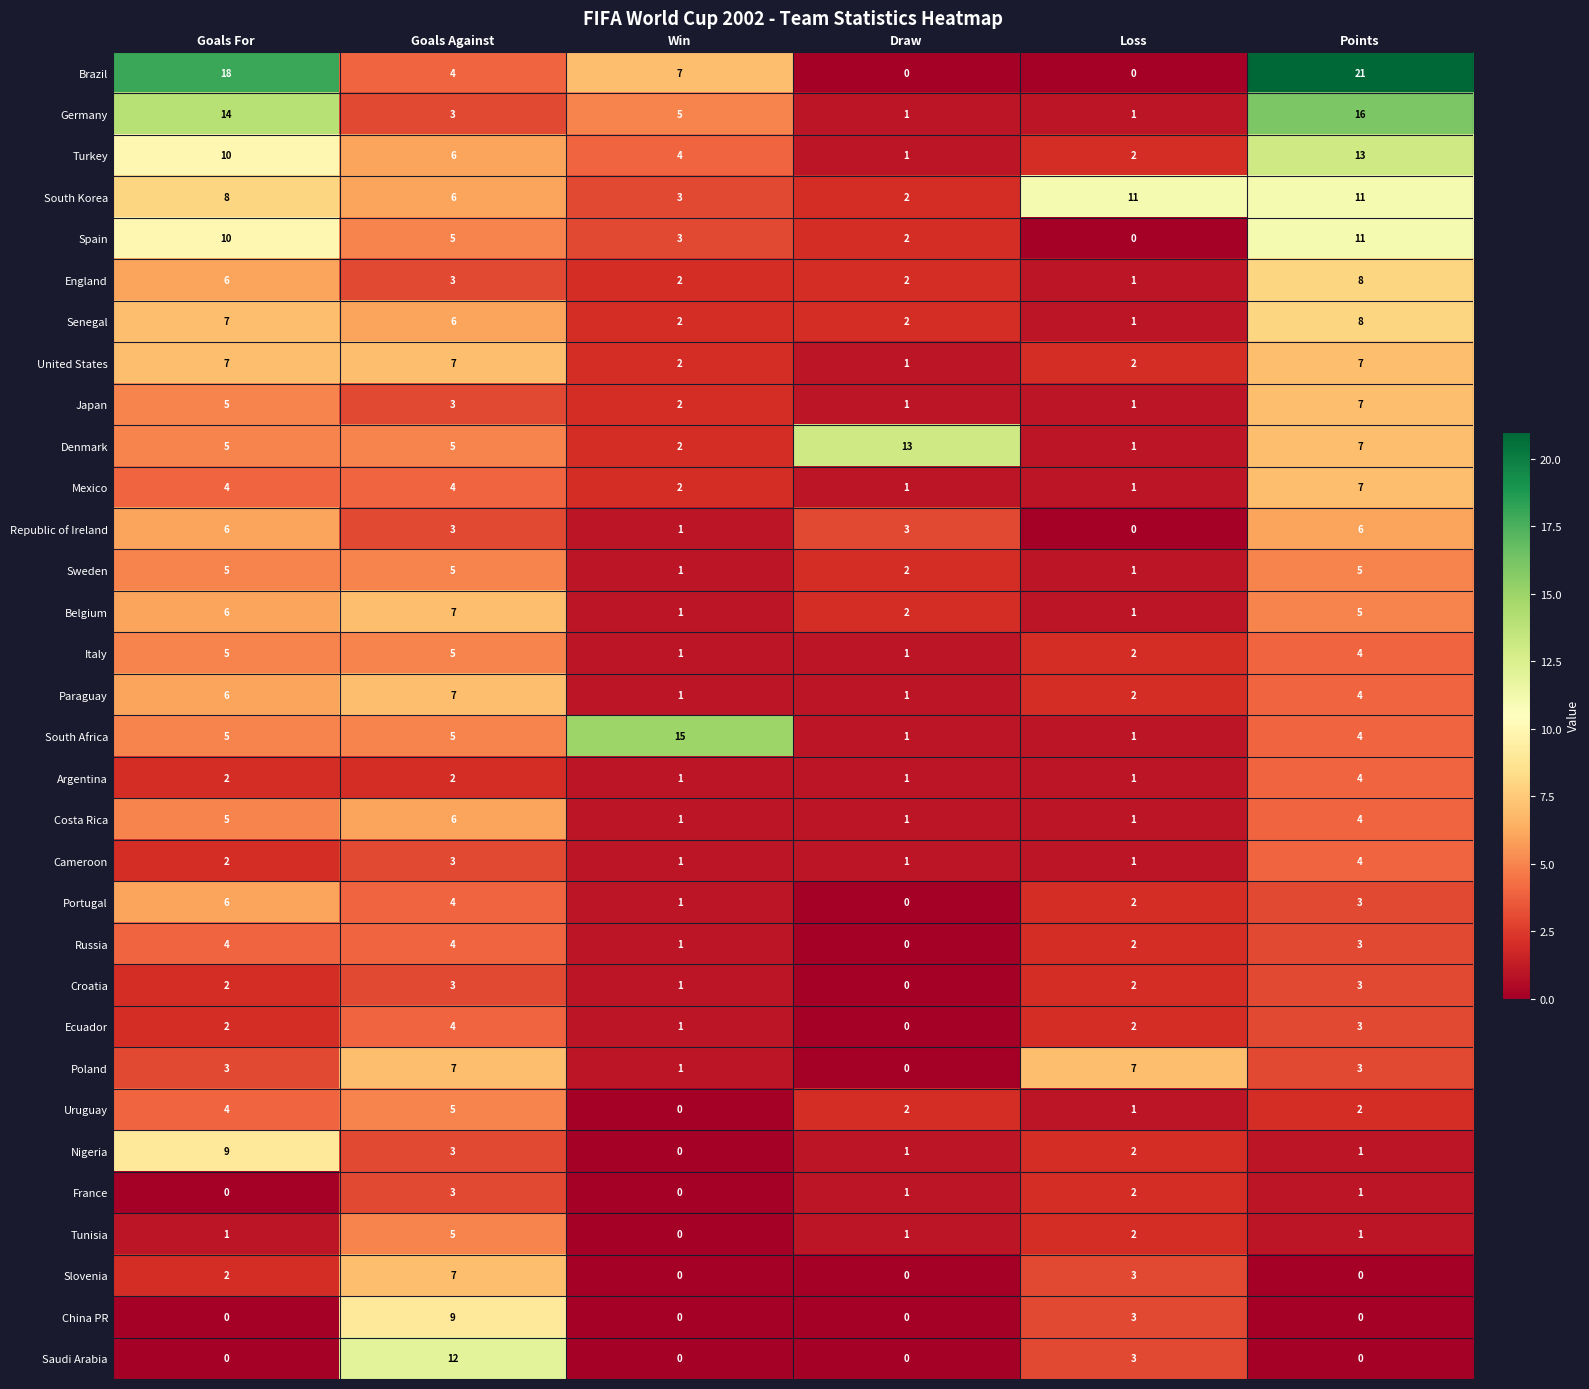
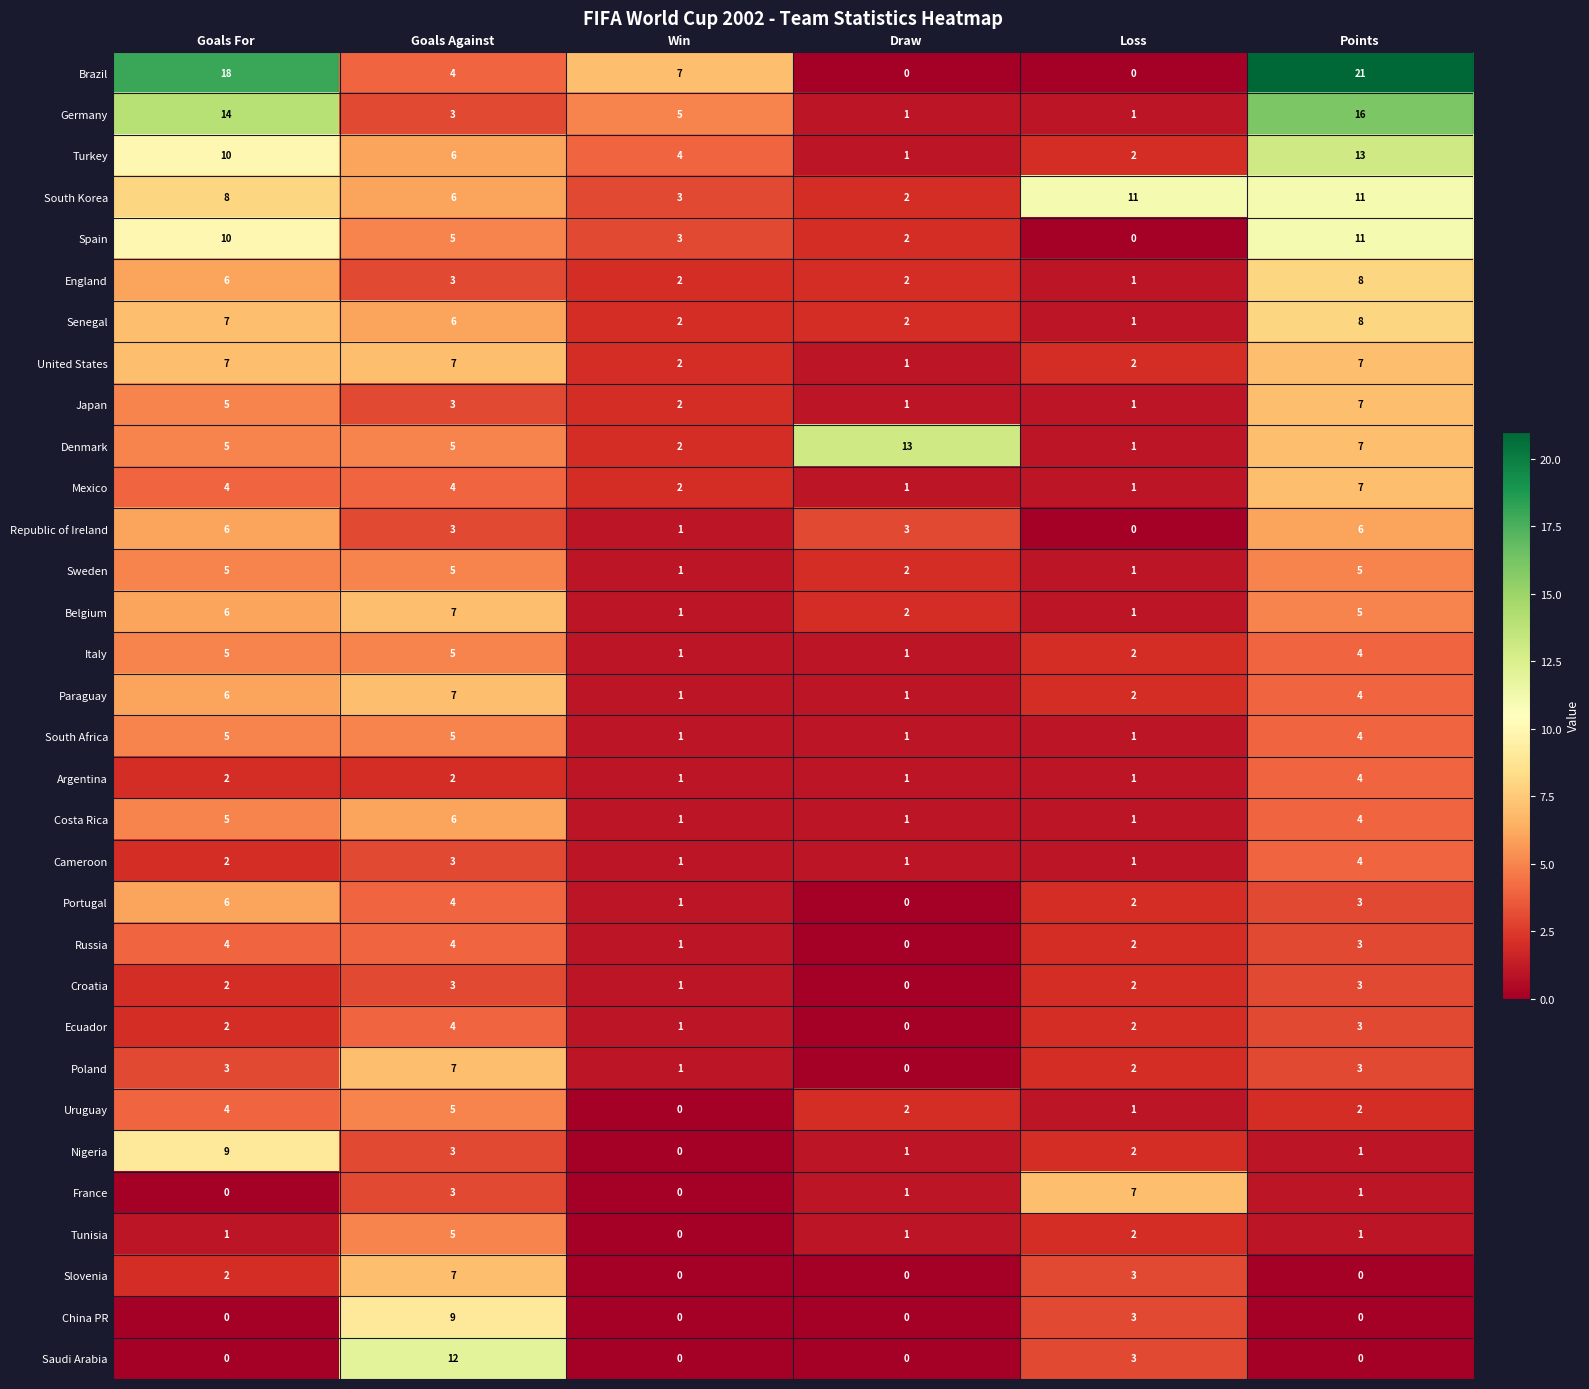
  {
    "Brazil": {
      "Goals For": 18,
      "Goals Against": 4,
      "Win": 7,
      "Draw": 0,
      "Loss": 0,
      "Points": 21
    },
    "Germany": {
      "Goals For": 14,
      "Goals Against": 3,
      "Win": 5,
      "Draw": 1,
      "Loss": 1,
      "Points": 16
    },
    "Turkey": {
      "Goals For": 10,
      "Goals Against": 6,
      "Win": 4,
      "Draw": 1,
      "Loss": 2,
      "Points": 13
    },
    "South Korea": {
      "Goals For": 8,
      "Goals Against": 6,
      "Win": 3,
      "Draw": 2,
      "Loss": 11,
      "Points": 11
    },
    "Spain": {
      "Goals For": 10,
      "Goals Against": 5,
      "Win": 3,
      "Draw": 2,
      "Loss": 0,
      "Points": 11
    },
    "England": {
      "Goals For": 6,
      "Goals Against": 3,
      "Win": 2,
      "Draw": 2,
      "Loss": 1,
      "Points": 8
    },
    "Senegal": {
      "Goals For": 7,
      "Goals Against": 6,
      "Win": 2,
      "Draw": 2,
      "Loss": 1,
      "Points": 8
    },
    "United States": {
      "Goals For": 7,
      "Goals Against": 7,
      "Win": 2,
      "Draw": 1,
      "Loss": 2,
      "Points": 7
    },
    "Japan": {
      "Goals For": 5,
      "Goals Against": 3,
      "Win": 2,
      "Draw": 1,
      "Loss": 1,
      "Points": 7
    },
    "Denmark": {
      "Goals For": 5,
      "Goals Against": 5,
      "Win": 2,
      "Draw": 13,
      "Loss": 1,
      "Points": 7
    },
    "Mexico": {
      "Goals For": 4,
      "Goals Against": 4,
      "Win": 2,
      "Draw": 1,
      "Loss": 1,
      "Points": 7
    },
    "Republic of Ireland": {
      "Goals For": 6,
      "Goals Against": 3,
      "Win": 1,
      "Draw": 3,
      "Loss": 0,
      "Points": 6
    },
    "Sweden": {
      "Goals For": 5,
      "Goals Against": 5,
      "Win": 1,
      "Draw": 2,
      "Loss": 1,
      "Points": 5
    },
    "Belgium": {
      "Goals For": 6,
      "Goals Against": 7,
      "Win": 1,
      "Draw": 2,
      "Loss": 1,
      "Points": 5
    },
    "Italy": {
      "Goals For": 5,
      "Goals Against": 5,
      "Win": 1,
      "Draw": 1,
      "Loss": 2,
      "Points": 4
    },
    "Paraguay": {
      "Goals For": 6,
      "Goals Against": 7,
      "Win": 1,
      "Draw": 1,
      "Loss": 2,
      "Points": 4
    },
    "South Africa": {
      "Goals For": 5,
      "Goals Against": 5,
-     "Win": 15,
+     "Win": 1,
      "Draw": 1,
      "Loss": 1,
      "Points": 4
    },
    "Argentina": {
      "Goals For": 2,
      "Goals Against": 2,
      "Win": 1,
      "Draw": 1,
      "Loss": 1,
      "Points": 4
    },
    "Costa Rica": {
      "Goals For": 5,
      "Goals Against": 6,
      "Win": 1,
      "Draw": 1,
      "Loss": 1,
      "Points": 4
    },
    "Cameroon": {
      "Goals For": 2,
      "Goals Against": 3,
      "Win": 1,
      "Draw": 1,
      "Loss": 1,
      "Points": 4
    },
    "Portugal": {
      "Goals For": 6,
      "Goals Against": 4,
      "Win": 1,
      "Draw": 0,
      "Loss": 2,
      "Points": 3
    },
    "Russia": {
      "Goals For": 4,
      "Goals Against": 4,
      "Win": 1,
      "Draw": 0,
      "Loss": 2,
      "Points": 3
    },
    "Croatia": {
      "Goals For": 2,
      "Goals Against": 3,
      "Win": 1,
      "Draw": 0,
      "Loss": 2,
      "Points": 3
    },
    "Ecuador": {
      "Goals For": 2,
      "Goals Against": 4,
      "Win": 1,
      "Draw": 0,
      "Loss": 2,
      "Points": 3
    },
    "Poland": {
      "Goals For": 3,
      "Goals Against": 7,
      "Win": 1,
      "Draw": 0,
-     "Loss": 7,
+     "Loss": 2,
      "Points": 3
    },
    "Uruguay": {
      "Goals For": 4,
      "Goals Against": 5,
      "Win": 0,
      "Draw": 2,
      "Loss": 1,
      "Points": 2
    },
    "Nigeria": {
      "Goals For": 9,
      "Goals Against": 3,
      "Win": 0,
      "Draw": 1,
      "Loss": 2,
      "Points": 1
    },
    "France": {
      "Goals For": 0,
      "Goals Against": 3,
      "Win": 0,
      "Draw": 1,
-     "Loss": 2,
+     "Loss": 7,
      "Points": 1
    },
    "Tunisia": {
      "Goals For": 1,
      "Goals Against": 5,
      "Win": 0,
      "Draw": 1,
      "Loss": 2,
      "Points": 1
    },
    "Slovenia": {
      "Goals For": 2,
      "Goals Against": 7,
      "Win": 0,
      "Draw": 0,
      "Loss": 3,
      "Points": 0
    },
    "China PR": {
      "Goals For": 0,
      "Goals Against": 9,
      "Win": 0,
      "Draw": 0,
      "Loss": 3,
      "Points": 0
    },
    "Saudi Arabia": {
      "Goals For": 0,
      "Goals Against": 12,
      "Win": 0,
      "Draw": 0,
      "Loss": 3,
      "Points": 0
    }
  }
